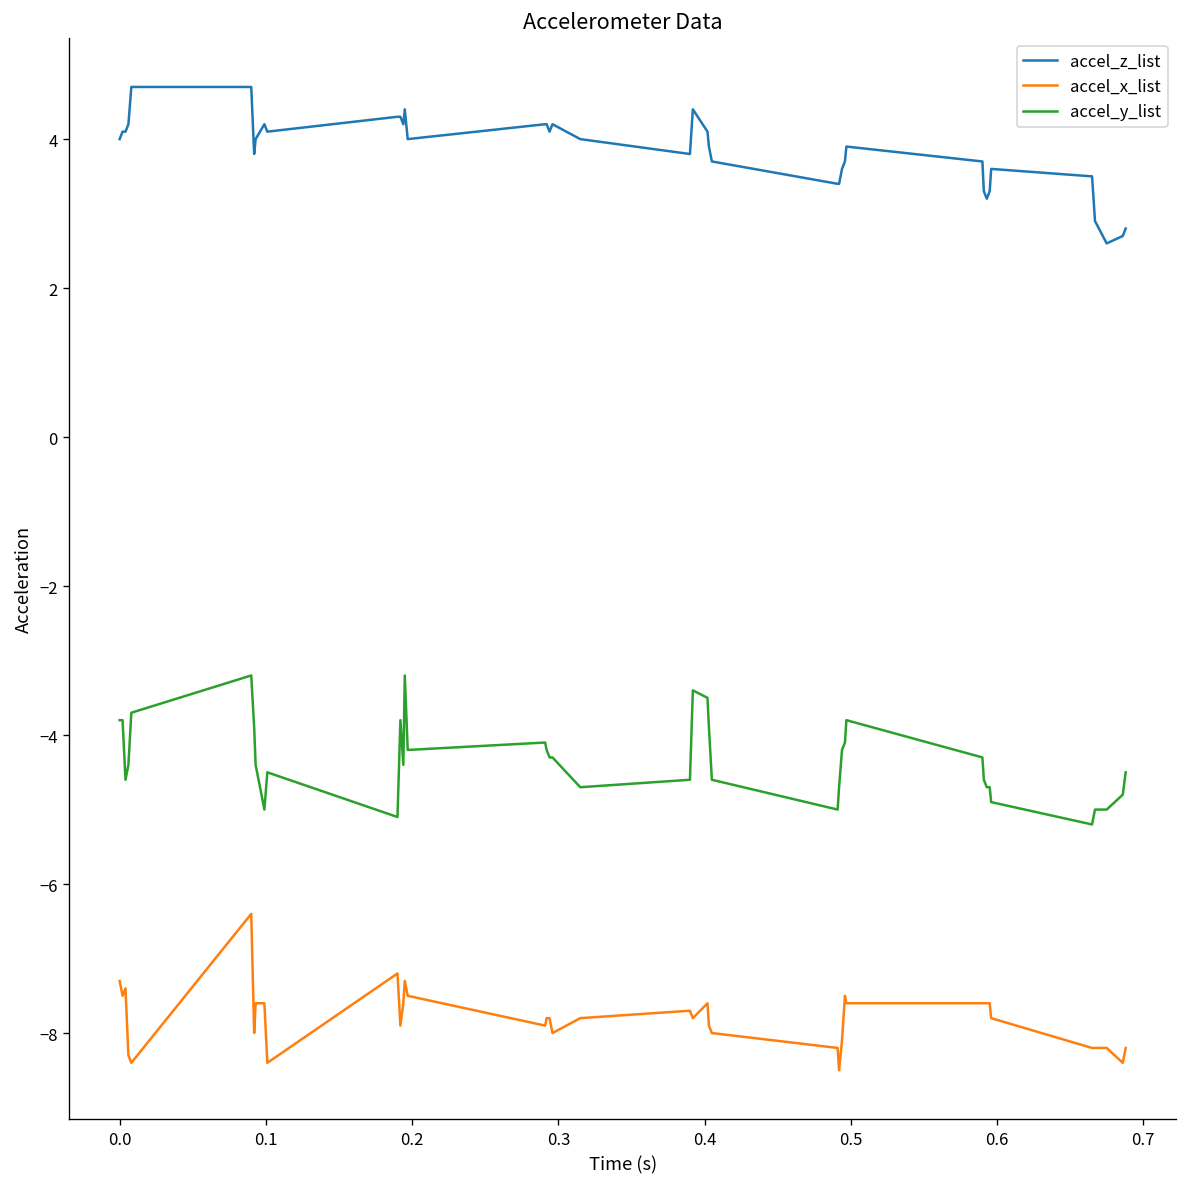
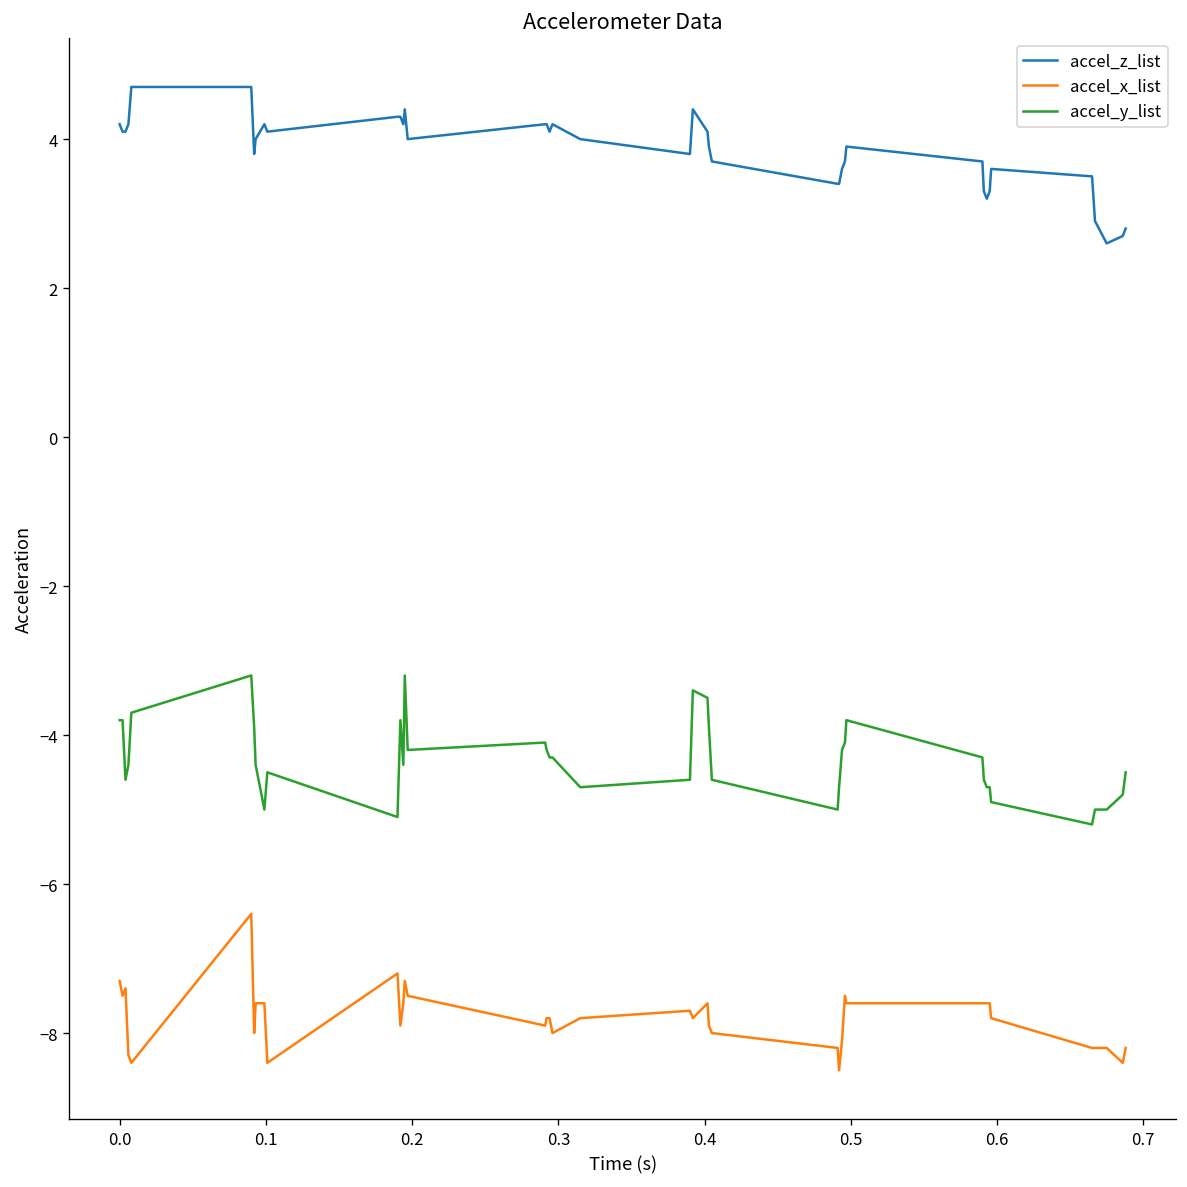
  {
    "accel_z_list": {
-     "0.0": 4.0
+     "0.0": 4.2
    },
    "accel_x_list": {
      "0.0": -7.3
    },
    "accel_y_list": {
      "0.0": -3.8
    }
  }
